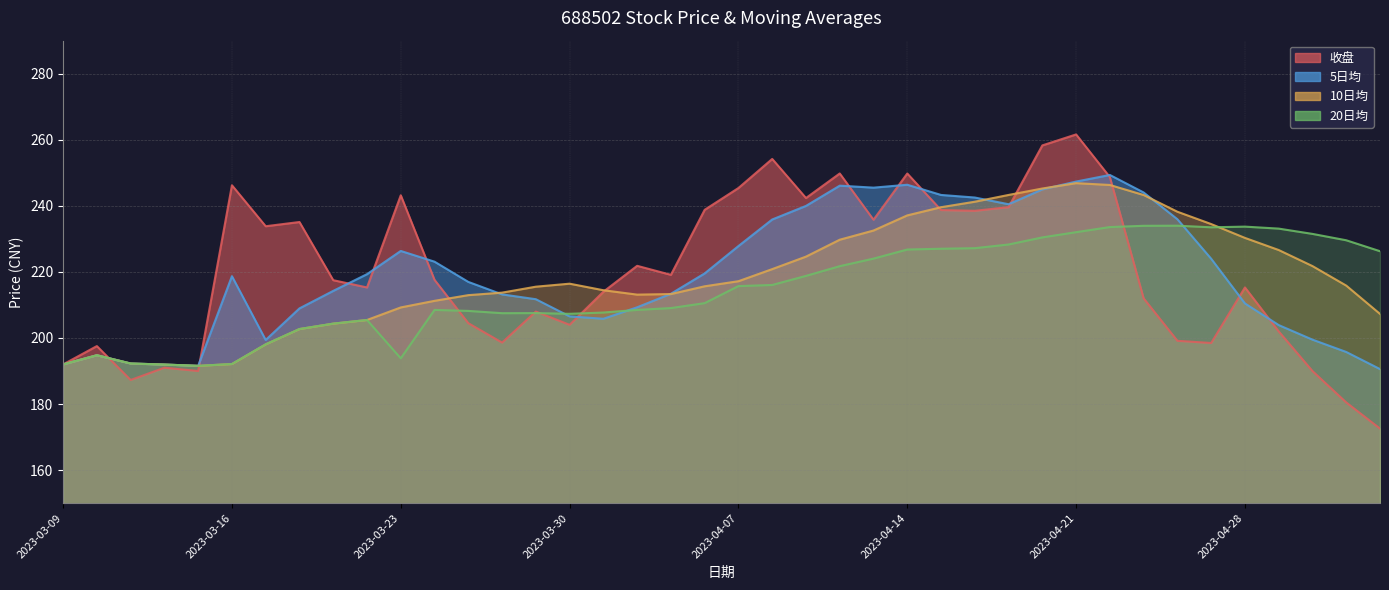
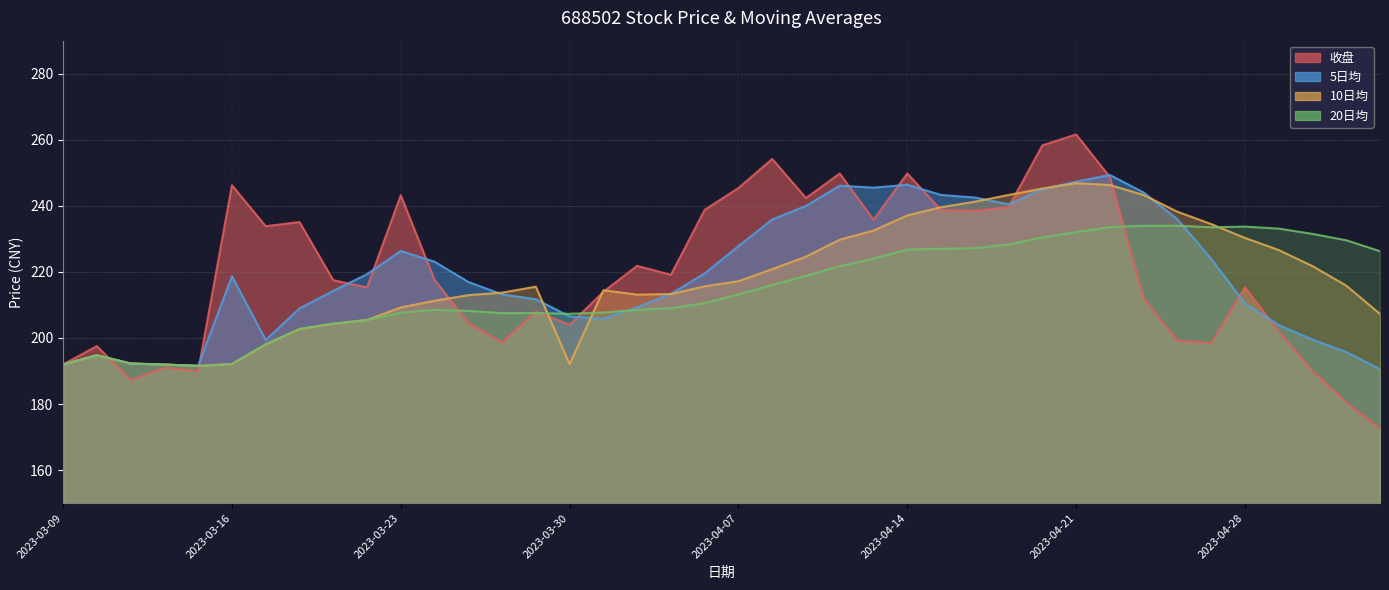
  {
    "收盘": {
      "2023-03-16": 246,
      "2023-03-23": 243,
      "2023-03-30": 204,
      "2023-04-07": 245,
      "2023-04-14": 250,
      "2023-04-21": 262,
      "2023-04-28": 215
    },
    "5日均": {
      "2023-03-16": 219,
      "2023-03-23": 226,
      "2023-03-30": 207,
      "2023-04-07": 228,
      "2023-04-14": 246,
      "2023-04-28": 210
    },
    "10日均": {
      "2023-03-23": 209,
-     "2023-03-30": 216,
+     "2023-03-30": 192,
      "2023-04-07": 217,
      "2023-04-14": 237,
      "2023-04-28": 230
    },
    "20日均": {
-     "2023-03-23": 194,
+     "2023-03-23": 208,
      "2023-03-30": 207,
-     "2023-04-07": 216,
+     "2023-04-07": 213,
      "2023-04-14": 227,
      "2023-04-21": 232,
      "2023-04-28": 234
    }
  }
